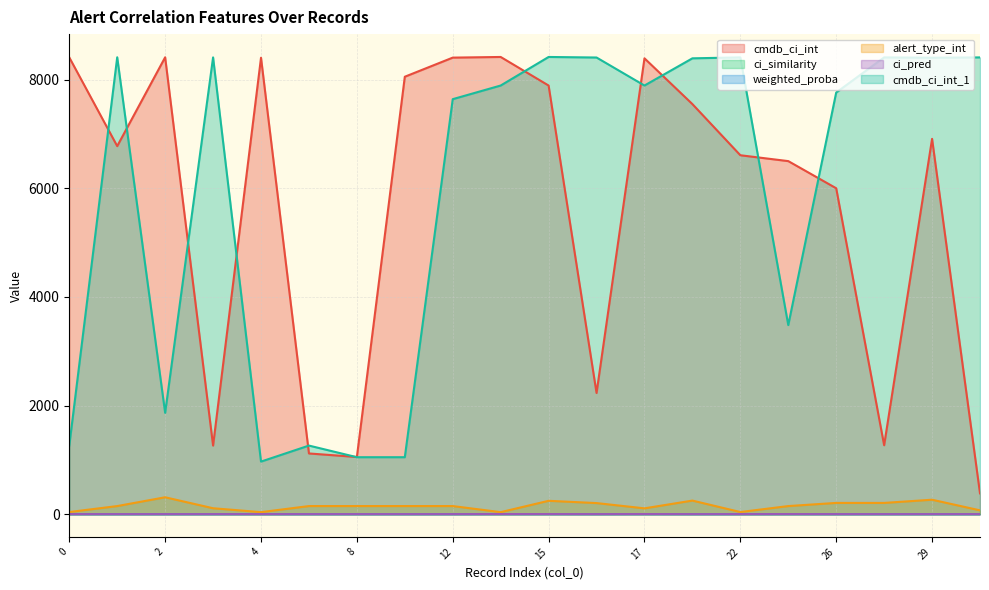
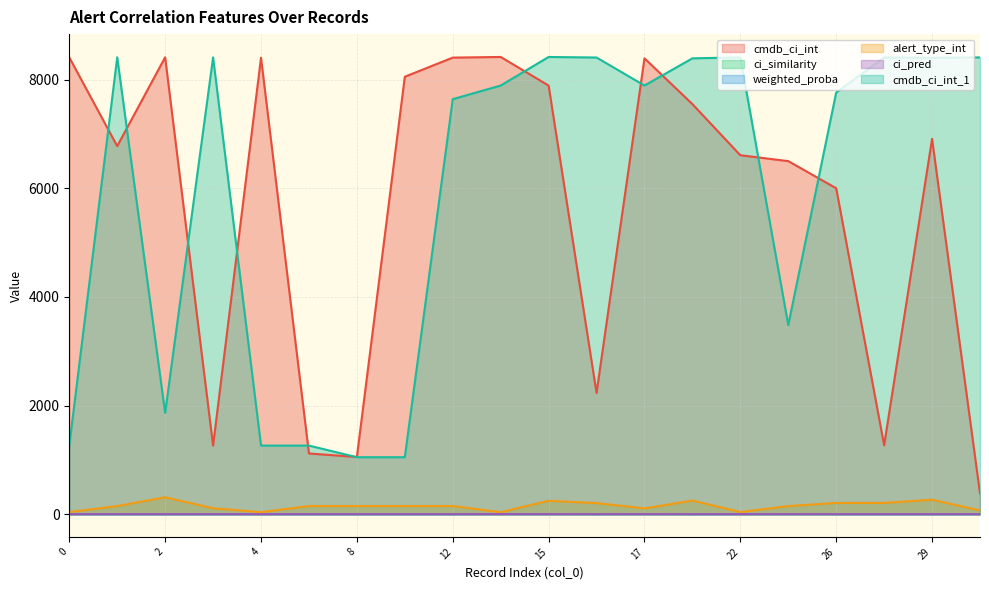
  {
    "ci_pred": {
      "2": 0,
      "8": 0,
      "12": 0,
      "26": 0,
      "29": 0
    },
    "cmdb_ci_int_1": {
      "0": 1300,
      "2": 1900,
-     "4": 1000,
+     "4": 1300,
      "12": 7600,
      "26": 7800
    }
  }
